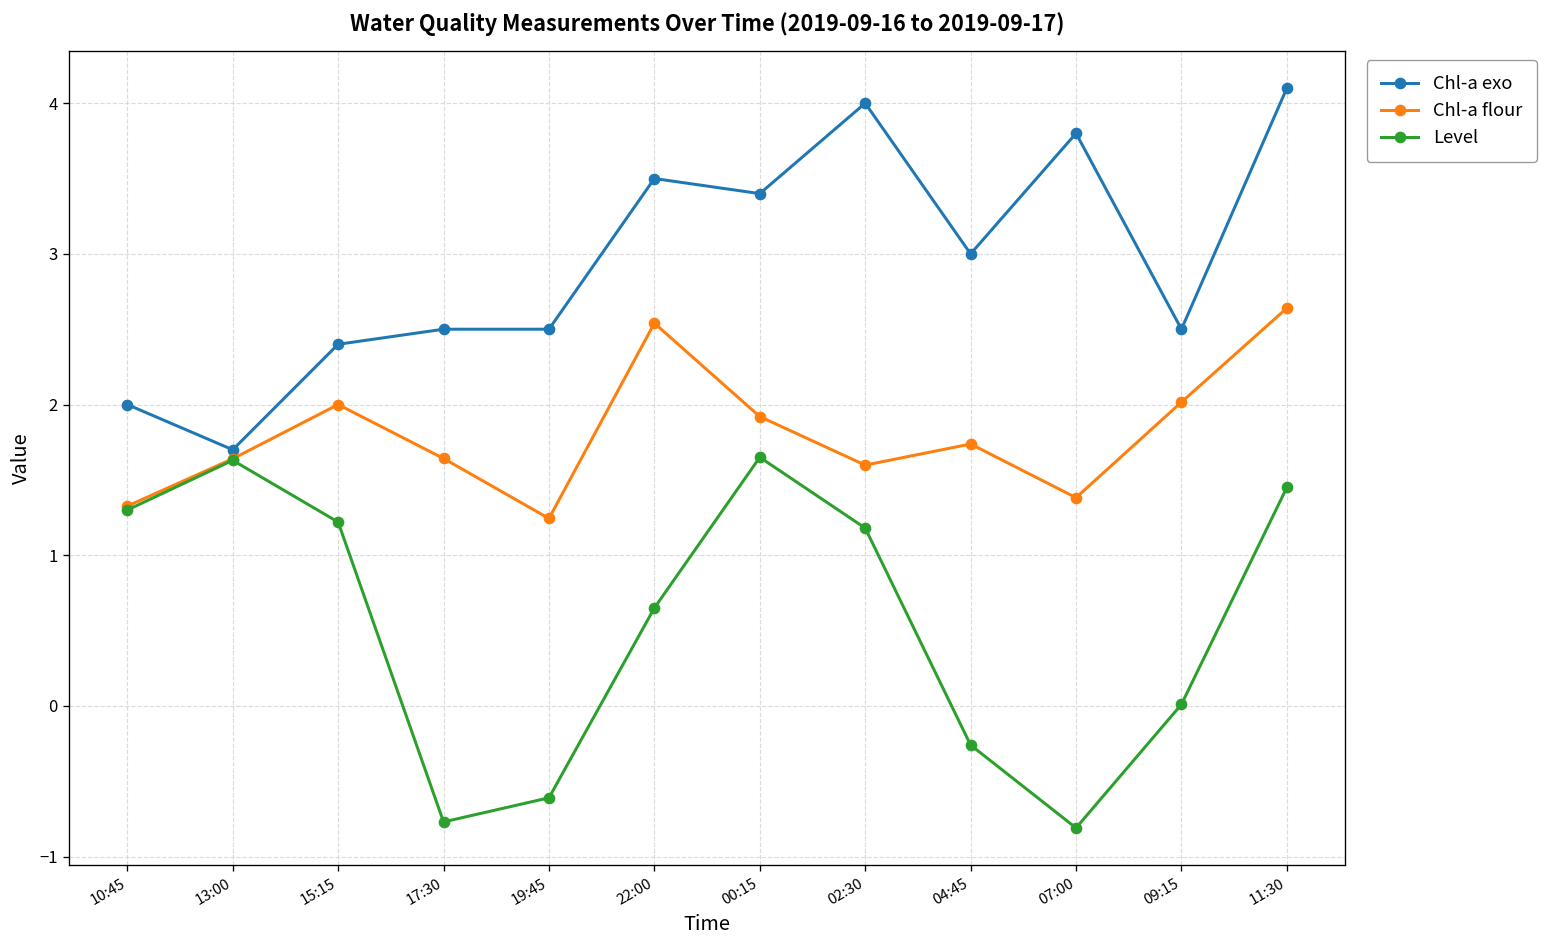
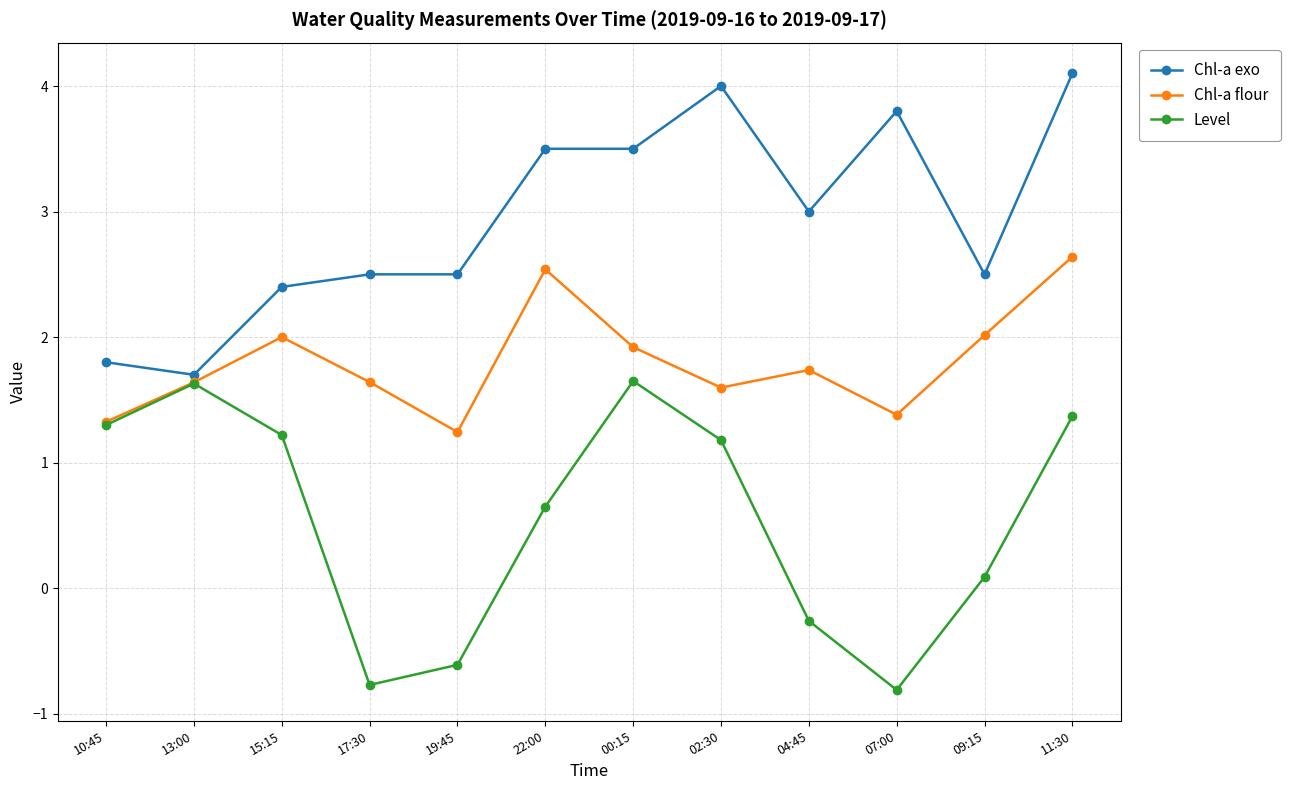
  {
    "Chl-a exo": {
-     "10:45": 2.0,
+     "10:45": 1.8,
      "13:00": 1.7,
      "15:15": 2.4,
      "17:30": 2.5,
      "19:45": 2.5,
      "22:00": 3.5,
-     "00:15": 3.4,
+     "00:15": 3.5,
      "02:30": 4.0,
      "04:45": 3.0,
      "07:00": 3.8,
      "09:15": 2.5,
      "11:30": 4.1
    },
    "Chl-a flour": {
      "10:45": 1.33,
      "15:15": 2.00,
      "17:30": 1.64,
      "19:45": 1.24,
      "22:00": 2.54,
      "00:15": 1.92,
      "02:30": 1.60,
      "04:45": 1.74,
      "07:00": 1.38,
      "09:15": 2.02,
      "11:30": 2.64
    },
    "Level": {
      "10:45": 1.30,
      "15:15": 1.22,
      "17:30": -0.77,
      "19:45": -0.61,
      "22:00": 0.65,
      "00:15": 1.65,
      "02:30": 1.18,
      "04:45": -0.26,
      "07:00": -0.81,
-     "09:15": 0.01,
-     "11:30": 1.45
+     "09:15": 0.09,
+     "11:30": 1.37
    }
  }
